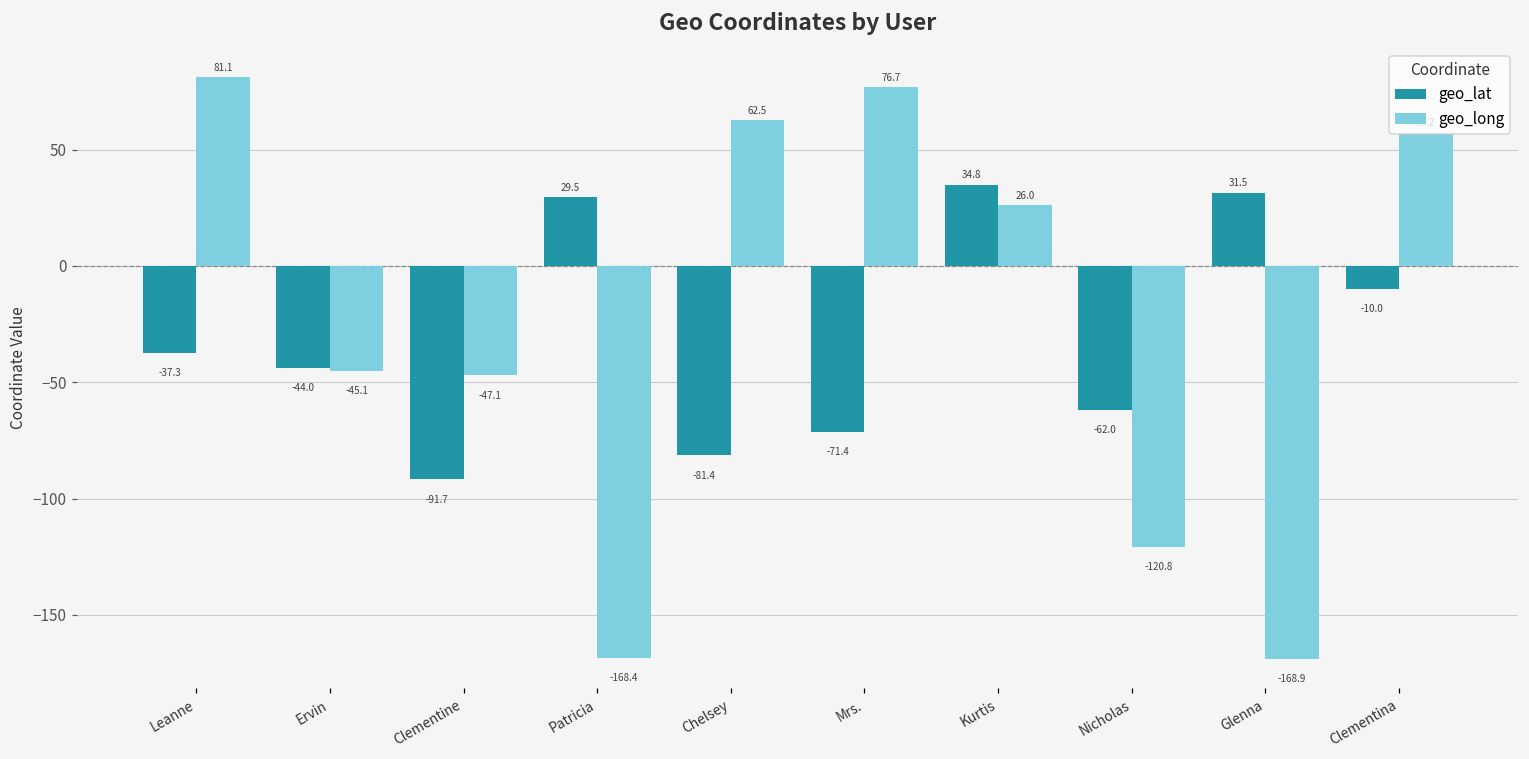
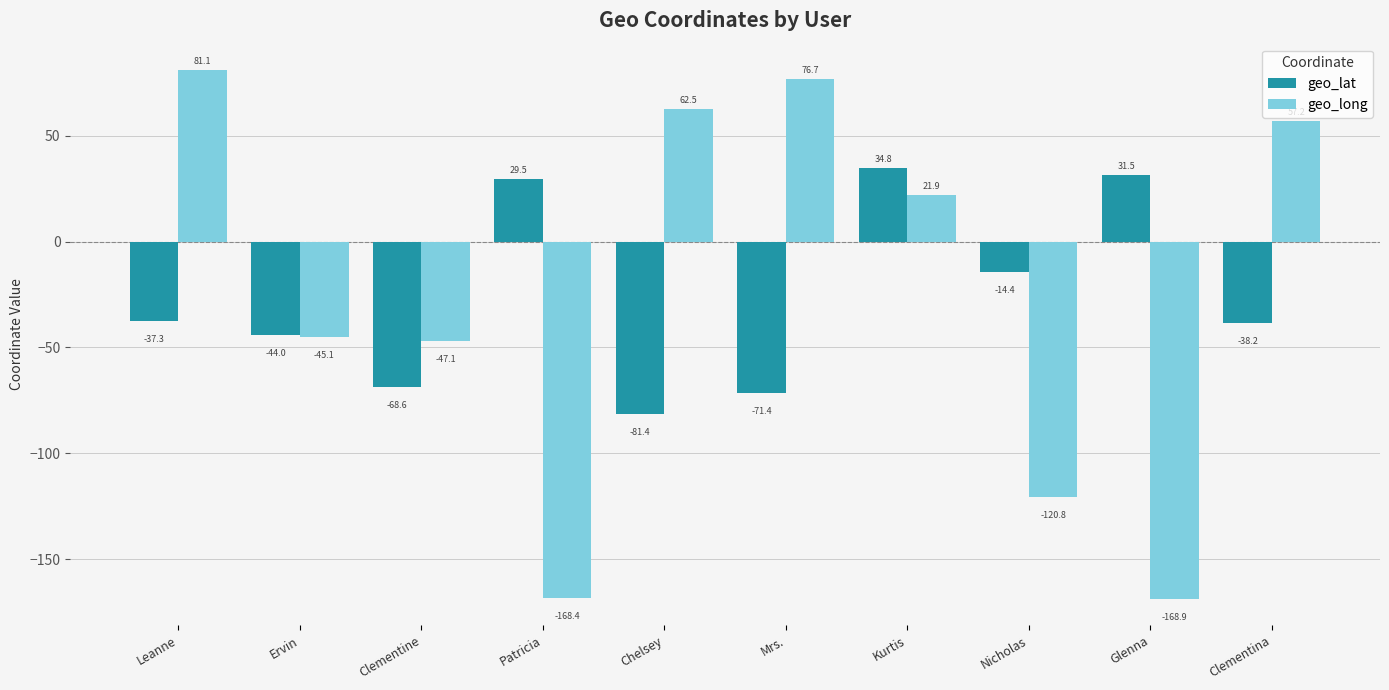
  {
    "geo_lat": {
      "Leanne": -37.3,
      "Ervin": -44.0,
-     "Clementine": -91.7,
+     "Clementine": -68.6,
      "Patricia": 29.5,
      "Chelsey": -81.4,
      "Mrs.": -71.4,
      "Kurtis": 34.8,
-     "Nicholas": -62.0,
+     "Nicholas": -14.4,
      "Glenna": 31.5,
-     "Clementina": -10.0
+     "Clementina": -38.2
    },
    "geo_long": {
      "Leanne": 81.1,
      "Ervin": -45.1,
      "Clementine": -47.1,
      "Patricia": -168.4,
      "Chelsey": 62.5,
      "Mrs.": 76.7,
-     "Kurtis": 26.0,
+     "Kurtis": 21.9,
      "Nicholas": -120.8,
      "Glenna": -168.9
    }
  }
